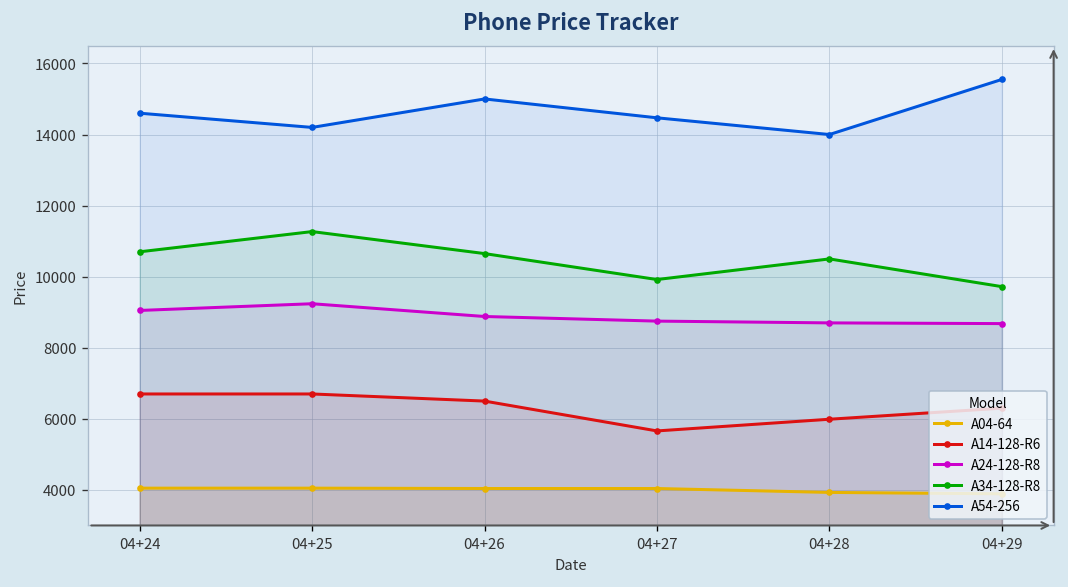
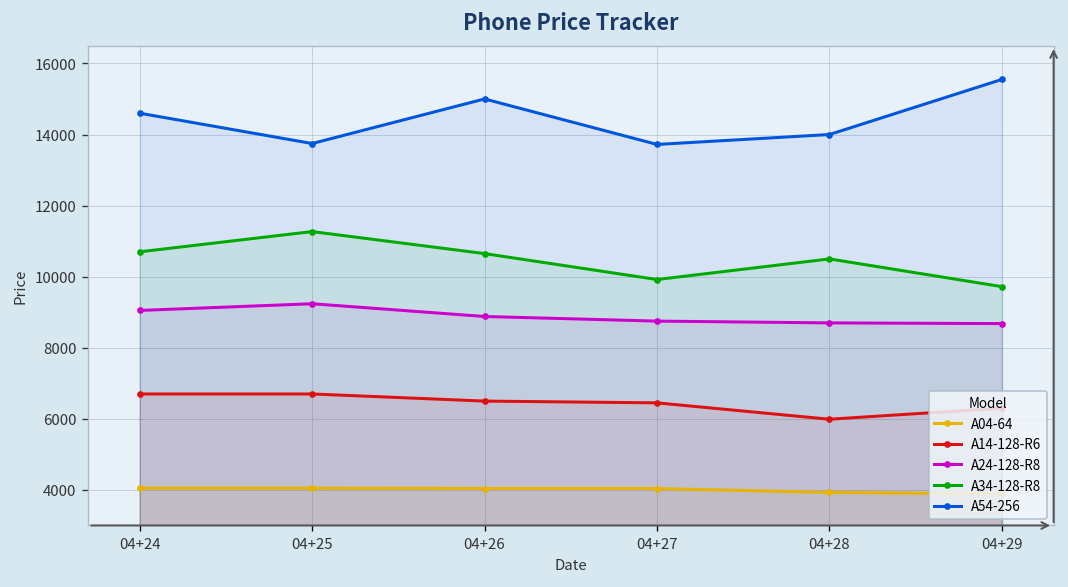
  {
    "A04-64": {
      "04+24": 4100,
      "04+25": 4100,
      "04+26": 4000,
      "04+27": 4000,
      "04+28": 3900
    },
    "A14-128-R6": {
      "04+24": 6700,
      "04+25": 6700,
      "04+26": 6500,
-     "04+27": 5700,
+     "04+27": 6500,
      "04+28": 6000
    },
    "A24-128-R8": {
      "04+24": 9100,
      "04+25": 9200,
      "04+26": 8900,
      "04+27": 8800,
      "04+28": 8700,
      "04+29": 8700
    },
    "A34-128-R8": {
      "04+24": 10700,
      "04+25": 11300,
      "04+26": 10700,
      "04+27": 9900,
      "04+28": 10500,
      "04+29": 9700
    },
    "A54-256": {
      "04+24": 14600,
-     "04+25": 14200,
+     "04+25": 13700,
      "04+26": 15000,
-     "04+27": 14500,
+     "04+27": 13700,
      "04+28": 14000,
      "04+29": 15600
    }
  }
